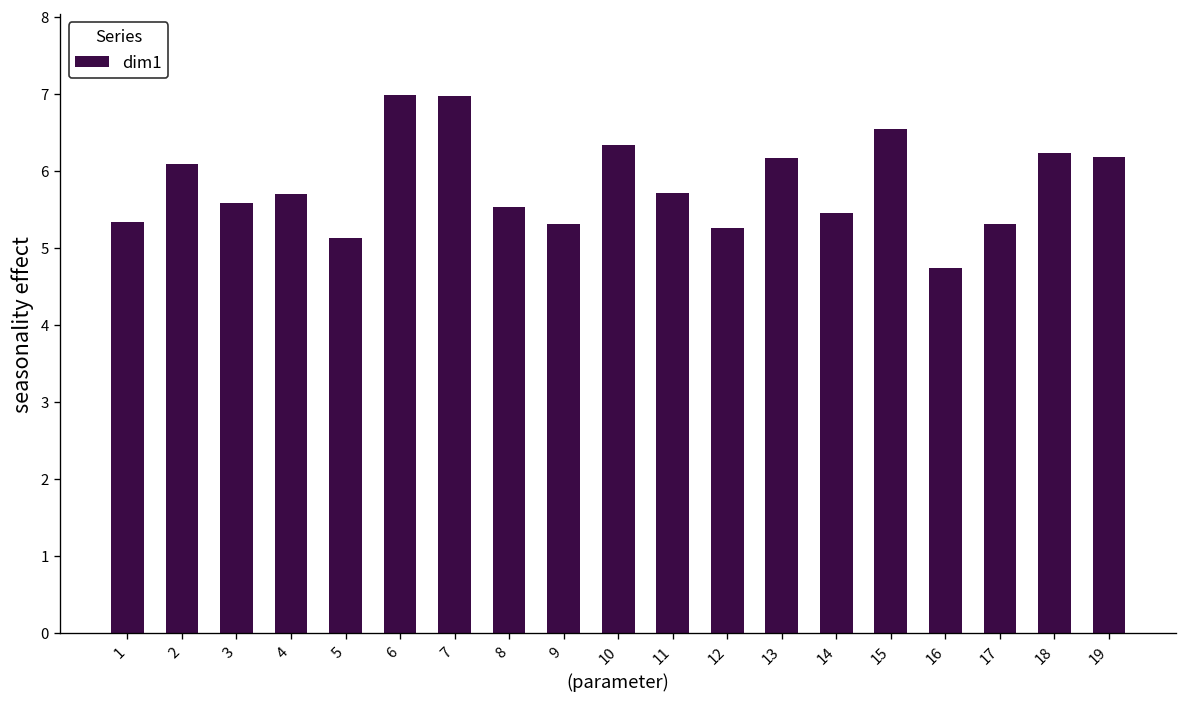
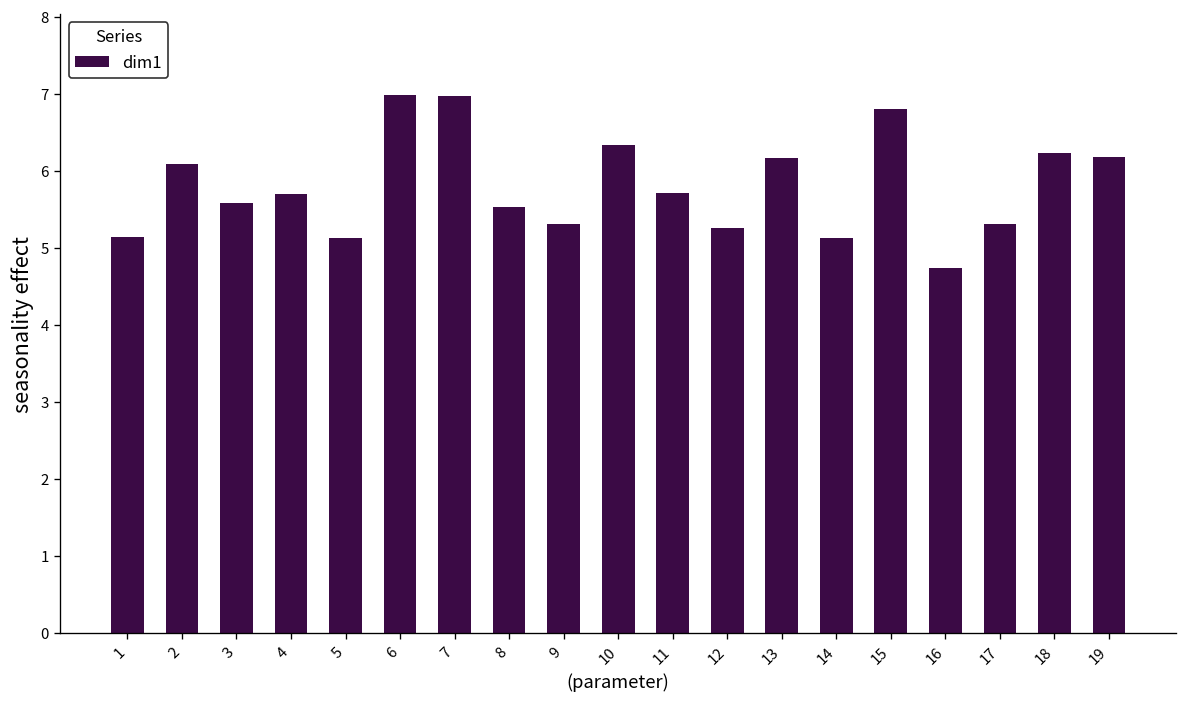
  {
-   "1": 5.3,
+   "1": 5.1,
    "2": 6.1,
    "3": 5.6,
    "4": 5.7,
    "5": 5.1,
    "6": 7.0,
    "7": 7.0,
    "8": 5.5,
    "9": 5.3,
    "10": 6.3,
    "11": 5.7,
    "12": 5.3,
    "13": 6.2,
-   "14": 5.5,
-   "15": 6.6,
+   "14": 5.1,
+   "15": 6.8,
    "16": 4.7,
    "17": 5.3,
    "18": 6.2,
    "19": 6.2
  }
